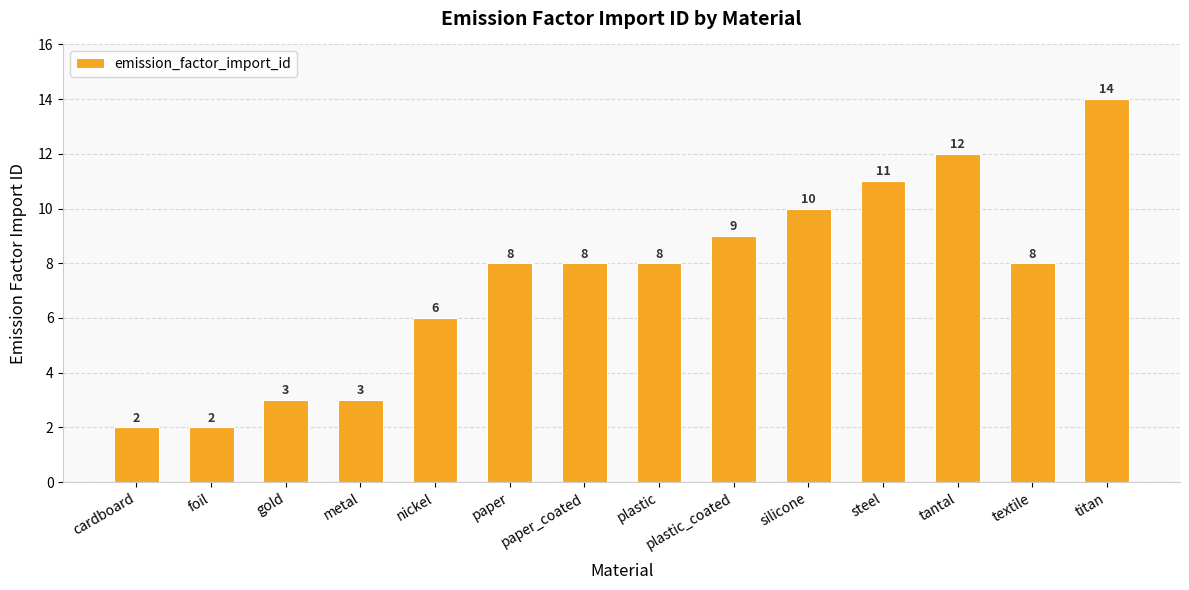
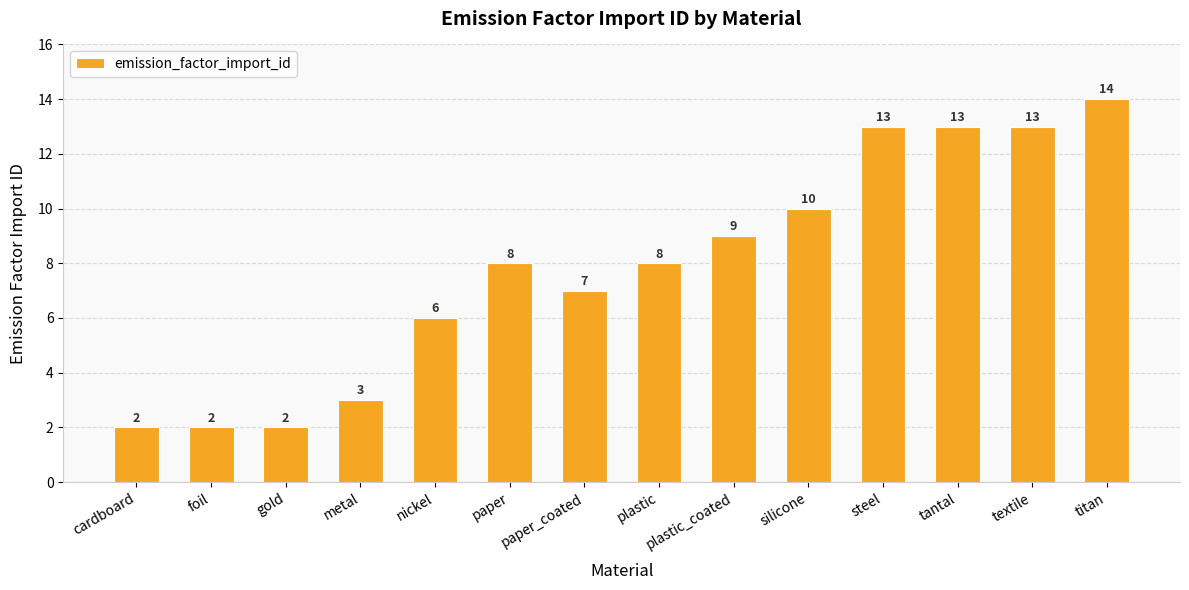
  {
    "cardboard": 2,
    "foil": 2,
-   "gold": 3,
+   "gold": 2,
    "metal": 3,
    "nickel": 6,
    "paper": 8,
-   "paper_coated": 8,
+   "paper_coated": 7,
    "plastic": 8,
    "plastic_coated": 9,
    "silicone": 10,
-   "steel": 11,
-   "tantal": 12,
-   "textile": 8,
+   "steel": 13,
+   "tantal": 13,
+   "textile": 13,
    "titan": 14
  }
